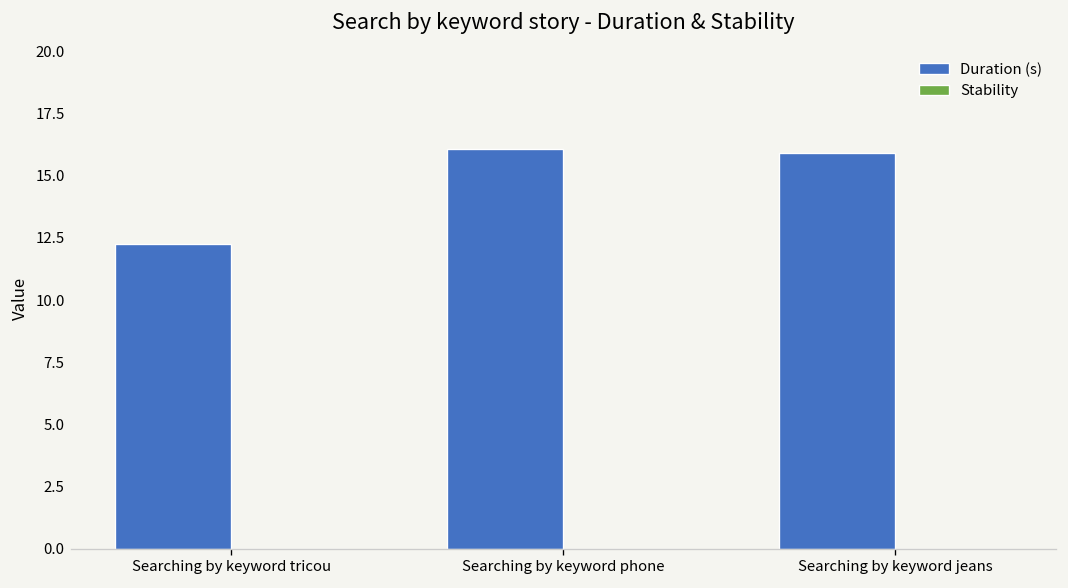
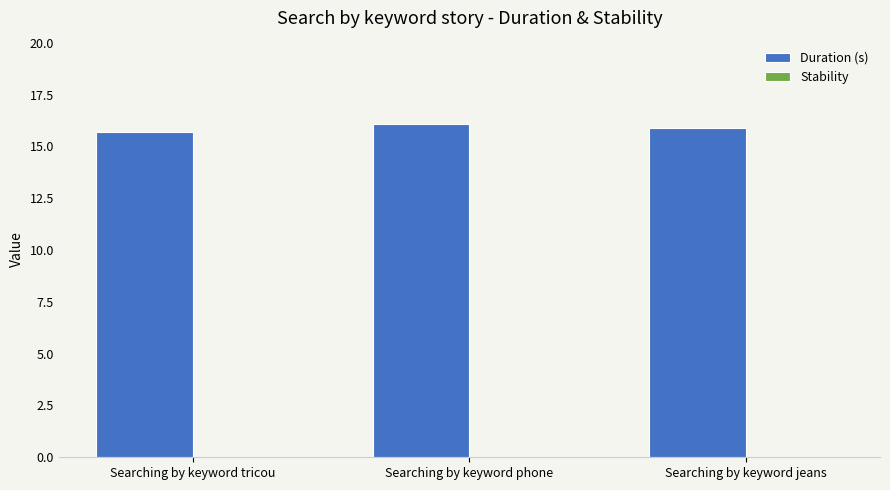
  {
    "Duration (s)": {
-     "Searching by keyword tricou": 12.3,
+     "Searching by keyword tricou": 15.7,
      "Searching by keyword phone": 16.1,
      "Searching by keyword jeans": 15.9
    },
    "Stability": {
      "Searching by keyword tricou": 0.0,
      "Searching by keyword phone": 0.0,
      "Searching by keyword jeans": 0.0
    }
  }
